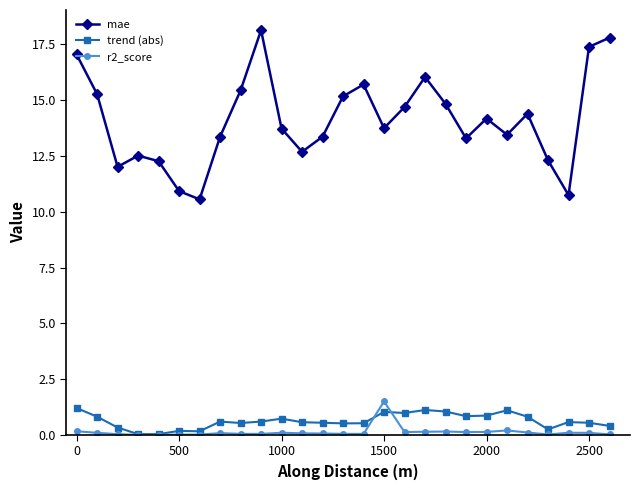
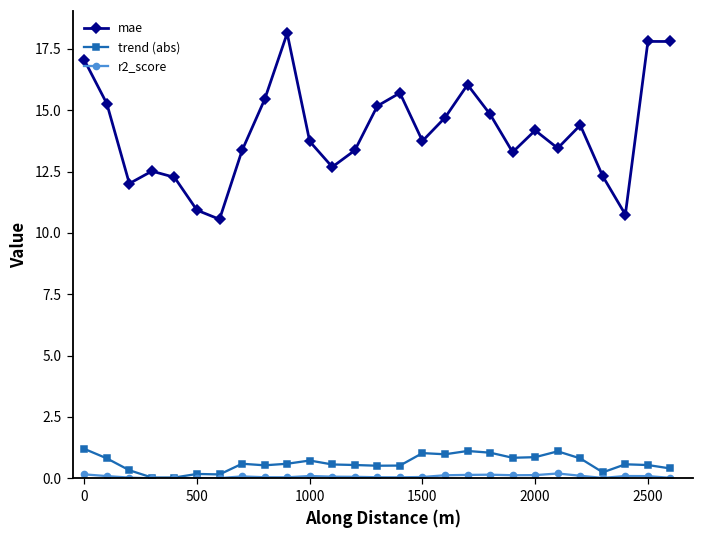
  {
    "mae": {
      "0": 17.1,
      "500": 10.9,
      "1000": 13.7,
      "1500": 13.7,
      "2000": 14.2,
-     "2500": 17.4
+     "2500": 17.8
    },
    "trend (abs)": {
      "0": 1.2,
      "500": 0.2,
      "1000": 0.7,
      "1500": 1.0,
      "2000": 0.9,
      "2500": 0.5
    },
    "r2_score": {
      "0": 0.2,
      "500": 0.0,
      "1000": 0.1,
-     "1500": 1.5,
+     "1500": 0.1,
      "2000": 0.1,
      "2500": 0.1
    }
  }
